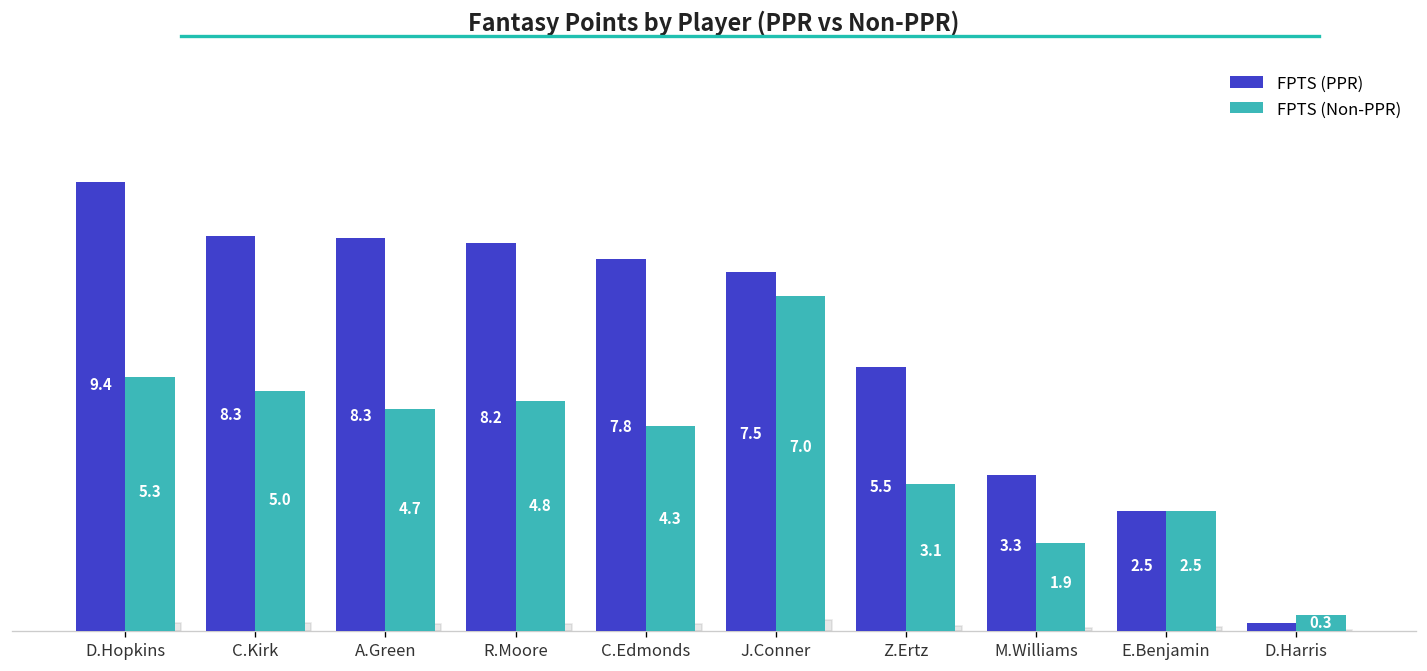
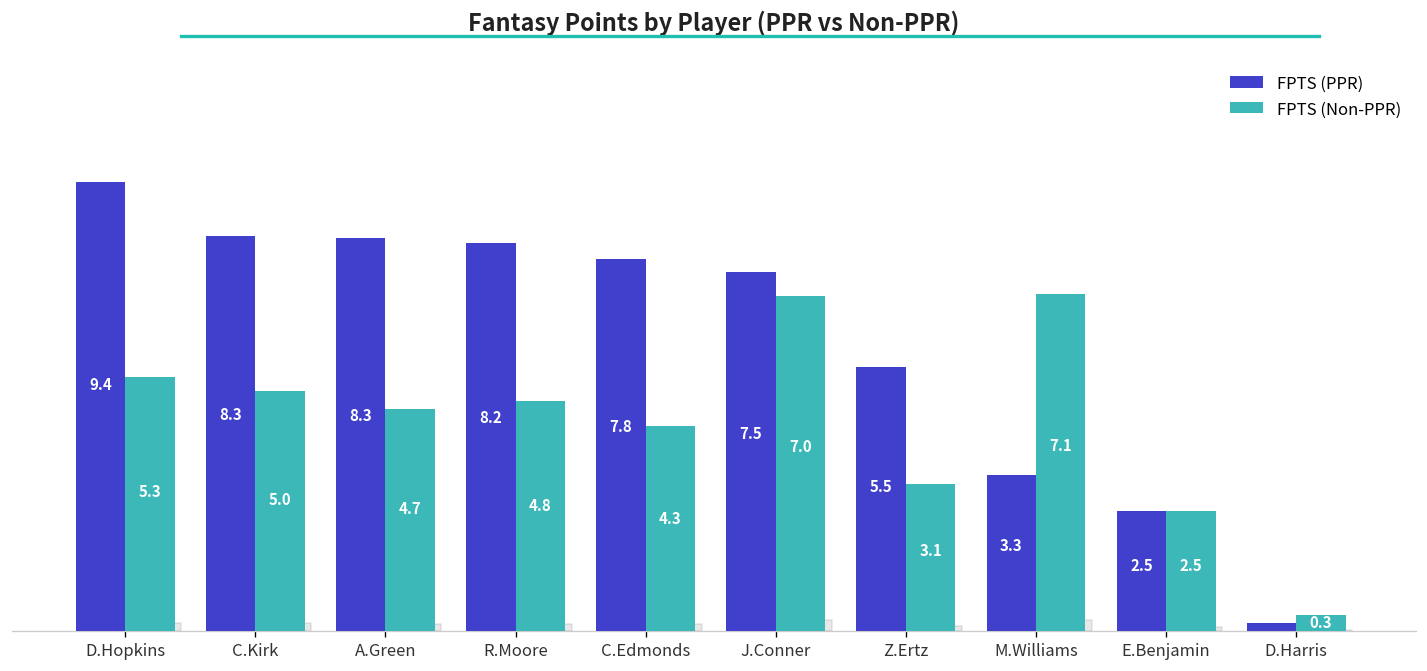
  {
    "FPTS (PPR)": {
      "D.Hopkins": 9.4,
      "C.Kirk": 8.3,
      "A.Green": 8.3,
      "R.Moore": 8.2,
      "C.Edmonds": 7.8,
      "J.Conner": 7.5,
      "Z.Ertz": 5.5,
      "M.Williams": 3.3,
      "E.Benjamin": 2.5
    },
    "FPTS (Non-PPR)": {
      "D.Hopkins": 5.3,
      "C.Kirk": 5.0,
      "A.Green": 4.7,
      "R.Moore": 4.8,
      "C.Edmonds": 4.3,
      "J.Conner": 7.0,
      "Z.Ertz": 3.1,
-     "M.Williams": 1.9,
+     "M.Williams": 7.1,
      "E.Benjamin": 2.5,
      "D.Harris": 0.3
    }
  }
